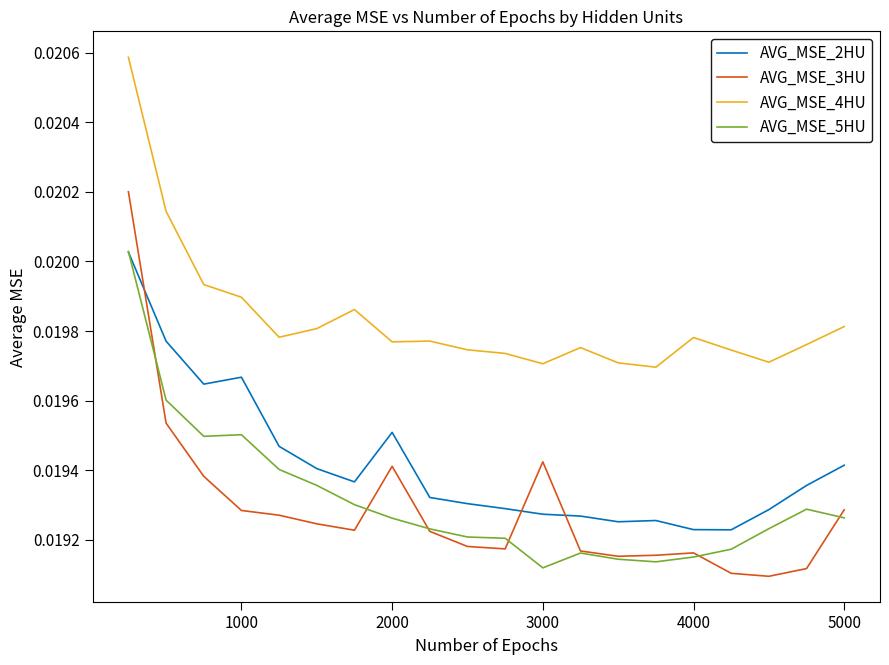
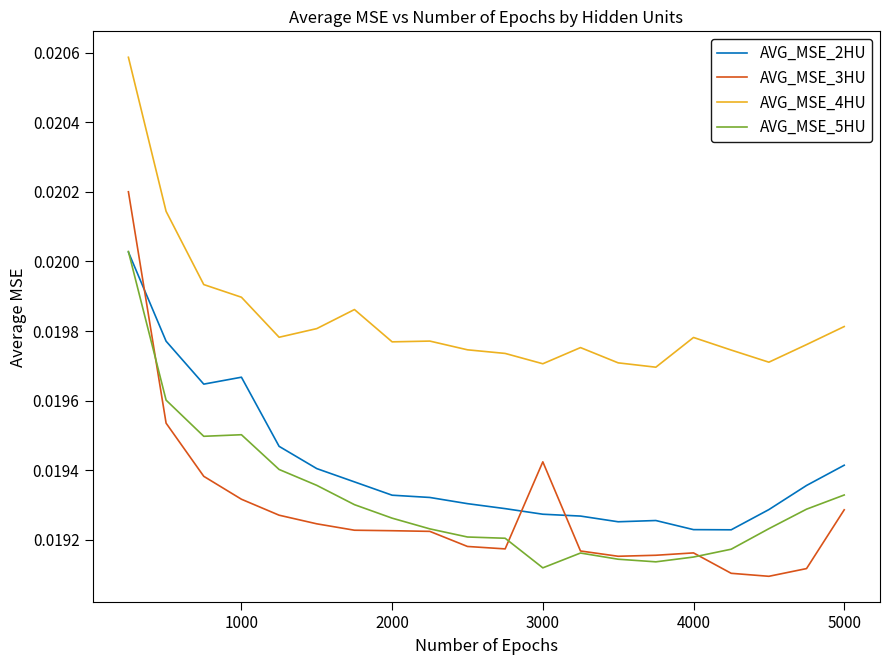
  {
    "AVG_MSE_2HU": {
      "1000": 0.01967,
-     "2000": 0.01951,
+     "2000": 0.01933,
      "3000": 0.01927,
      "4000": 0.01923,
      "5000": 0.01941
    },
    "AVG_MSE_3HU": {
-     "1000": 0.01928,
-     "2000": 0.01941,
+     "1000": 0.01932,
+     "2000": 0.01923,
      "3000": 0.01942,
      "4000": 0.01916,
      "5000": 0.01929
    },
    "AVG_MSE_4HU": {
      "1000": 0.01990,
      "2000": 0.01977,
      "3000": 0.01971,
      "4000": 0.01978,
      "5000": 0.01981
    },
    "AVG_MSE_5HU": {
      "1000": 0.01950,
      "2000": 0.01926,
      "3000": 0.01912,
      "4000": 0.01915,
-     "5000": 0.01926
+     "5000": 0.01933
    }
  }
